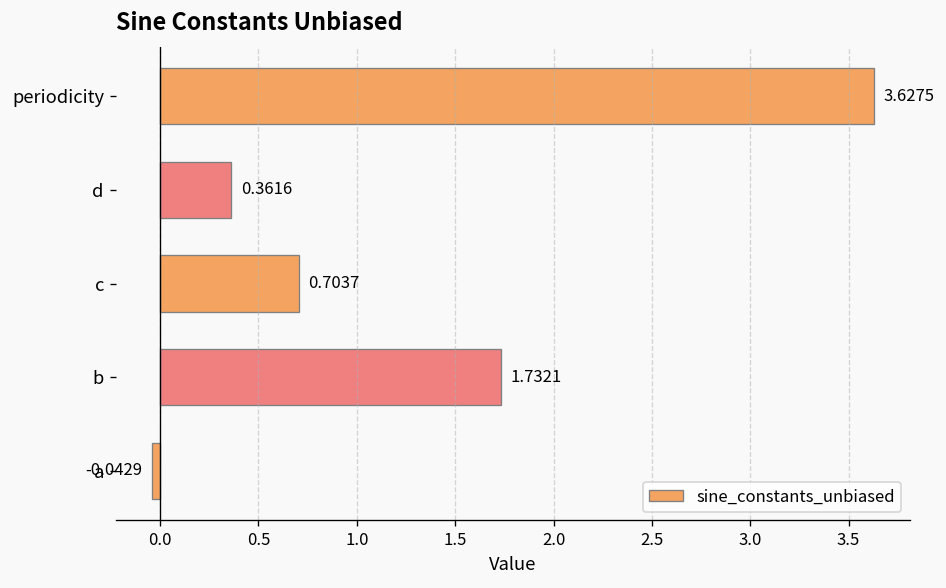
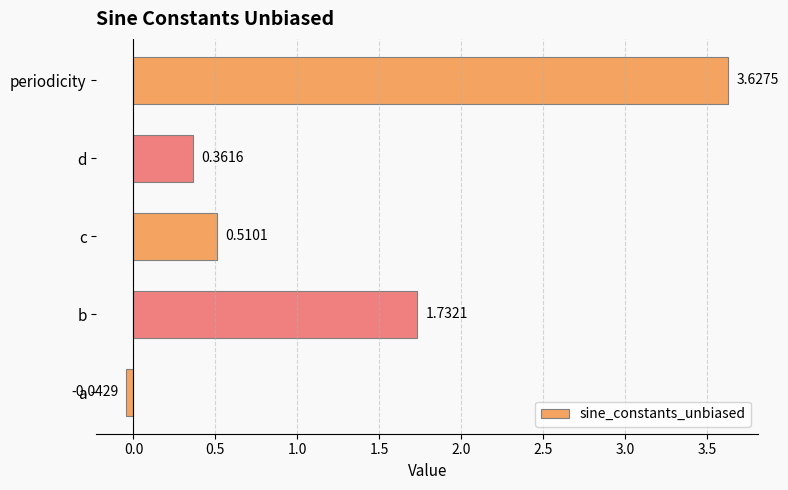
  {
    "periodicity": 3.6275,
    "d": 0.3616,
-   "c": 0.7037,
+   "c": 0.5101,
    "b": 1.7321,
    "a": -0.0429
  }
